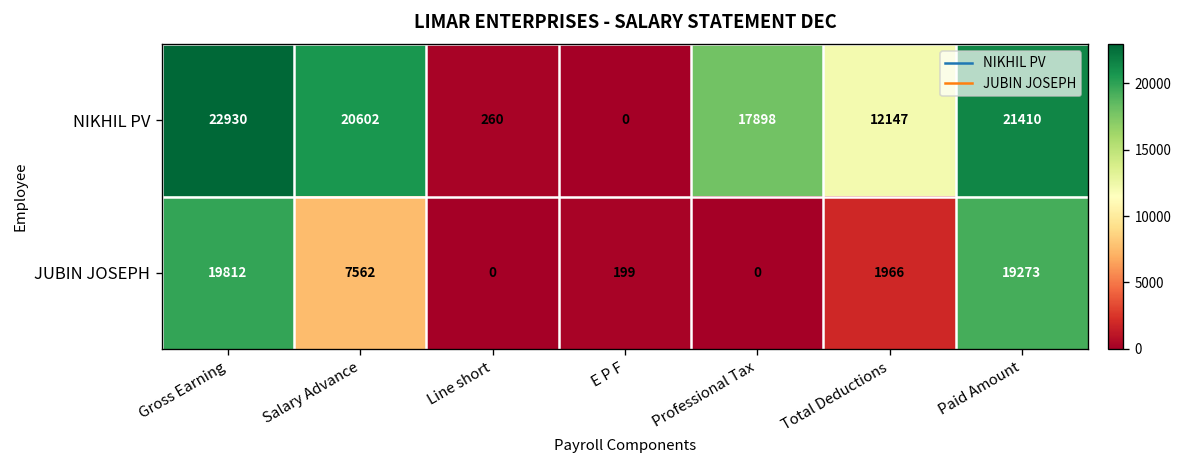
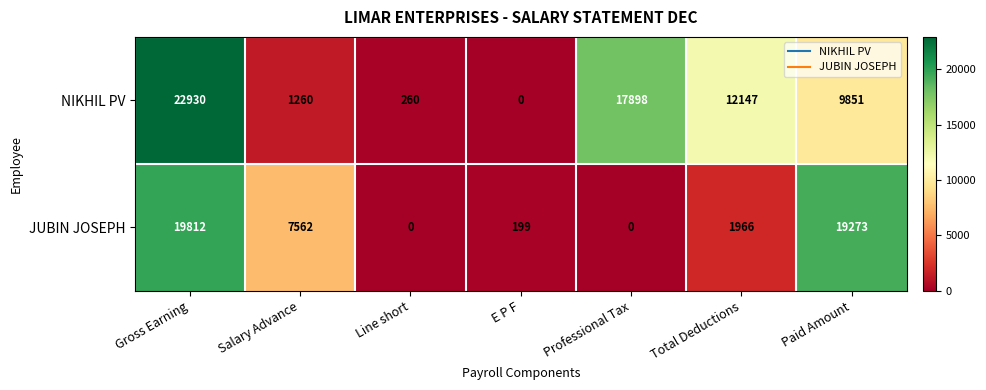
  {
    "NIKHIL PV": {
      "Gross Earning": 22930,
-     "Salary Advance": 20602,
+     "Salary Advance": 1260,
      "Line short": 260,
      "E P F": 0,
      "Professional Tax": 17898,
      "Total Deductions": 12147,
-     "Paid Amount": 21410
+     "Paid Amount": 9851
    },
    "JUBIN JOSEPH": {
      "Gross Earning": 19812,
      "Salary Advance": 7562,
      "Line short": 0,
      "E P F": 199,
      "Professional Tax": 0,
      "Total Deductions": 1966,
      "Paid Amount": 19273
    }
  }
